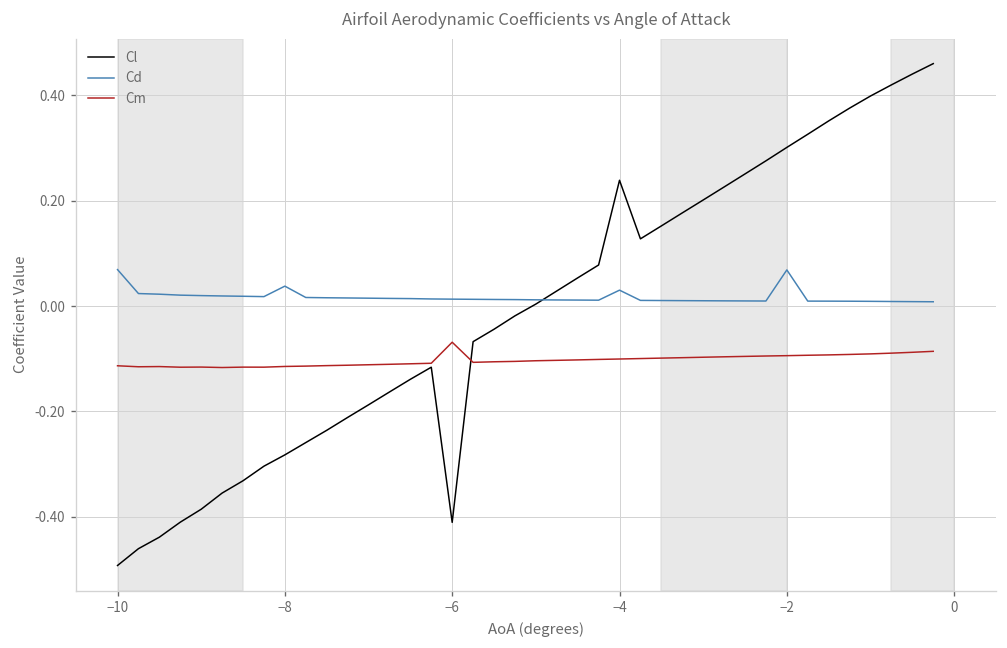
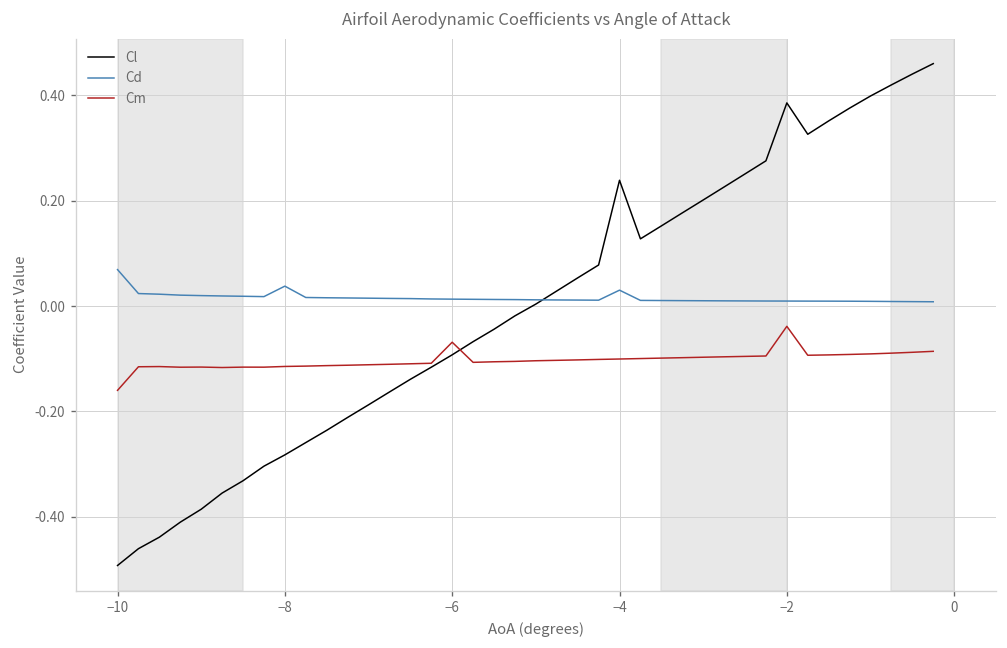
  {
    "Cl": {
      "−10": -0.49,
      "−8": -0.28,
-     "−6": -0.41,
+     "−6": -0.09,
      "−4": 0.24,
-     "−2": 0.30
+     "−2": 0.39
    },
    "Cd": {
      "−10": 0.07,
      "−8": 0.04,
      "−6": 0.01,
      "−4": 0.03,
-     "−2": 0.07
+     "−2": 0.01
    },
    "Cm": {
-     "−10": -0.11,
+     "−10": -0.16,
      "−8": -0.11,
      "−6": -0.07,
      "−4": -0.10,
-     "−2": -0.09
+     "−2": -0.04
    }
  }
